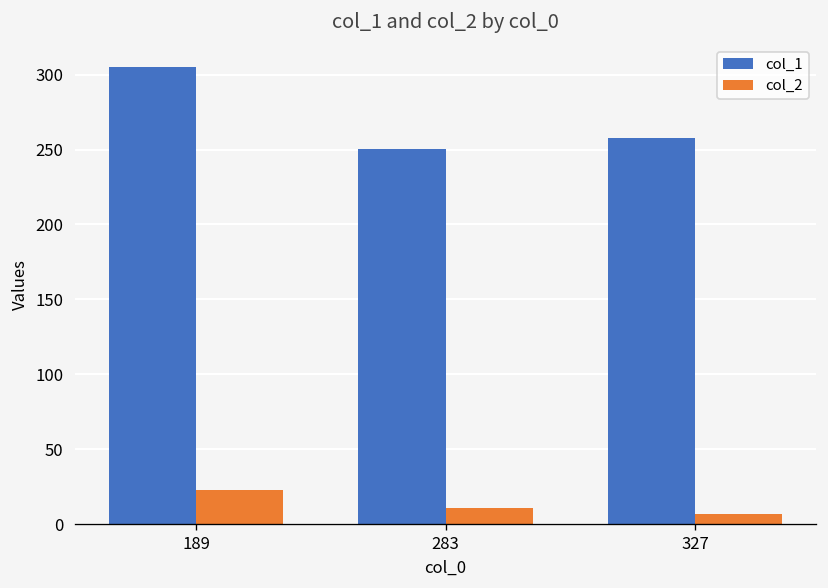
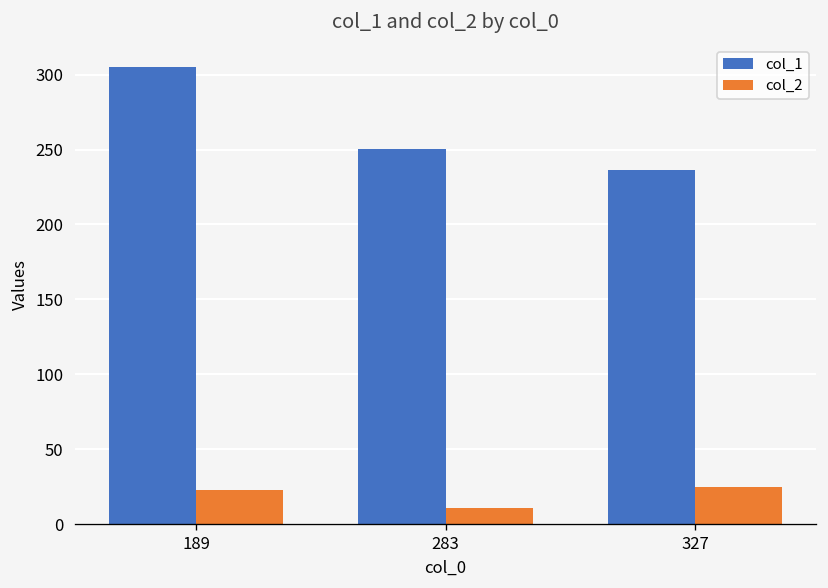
  {
    "col_1": {
      "189": 305,
      "283": 250,
-     "327": 258
+     "327": 236
    },
    "col_2": {
      "189": 23,
      "283": 11,
-     "327": 7
+     "327": 25
    }
  }
